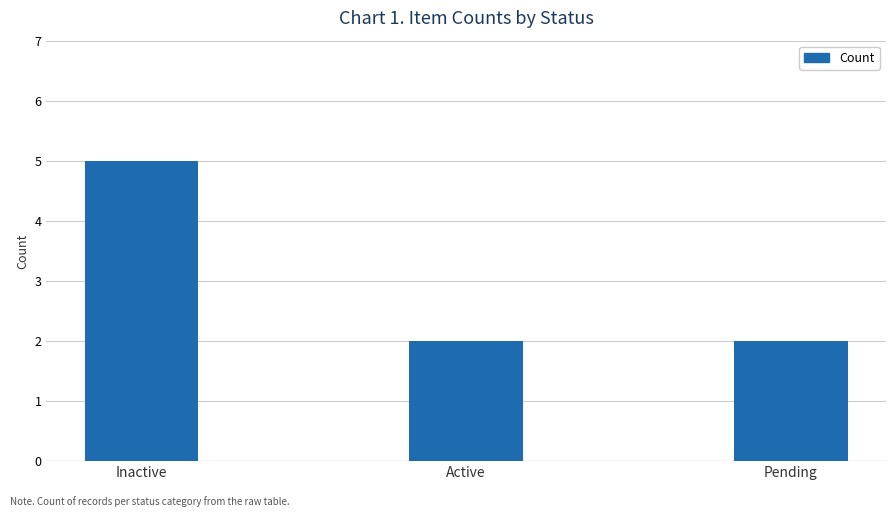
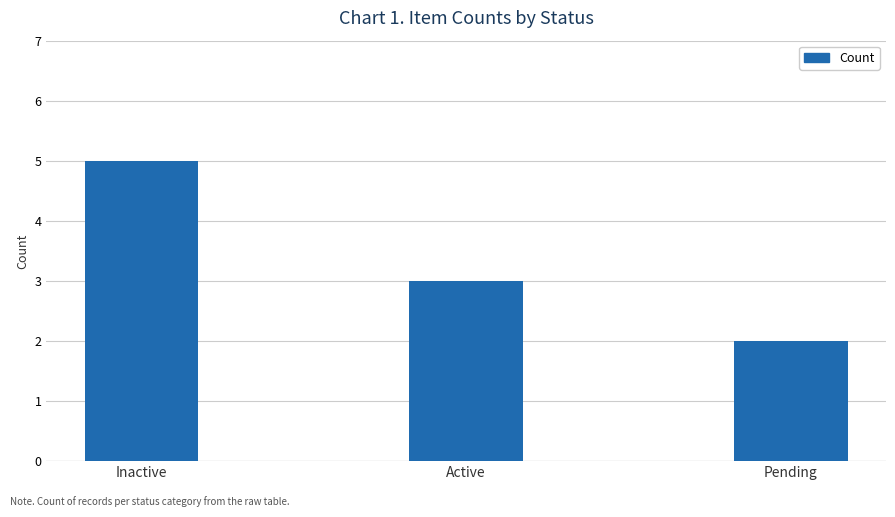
  {
    "Inactive": 5,
-   "Active": 2,
+   "Active": 3,
    "Pending": 2
  }
